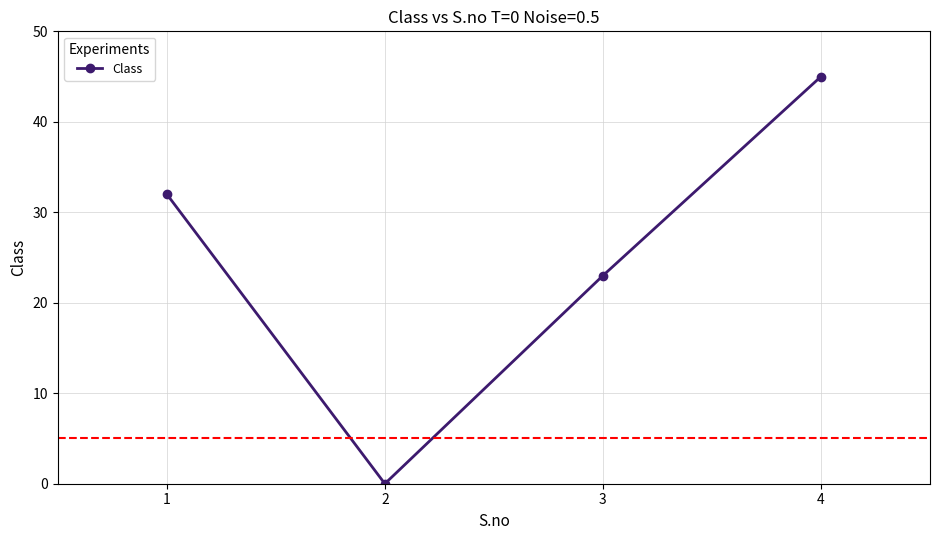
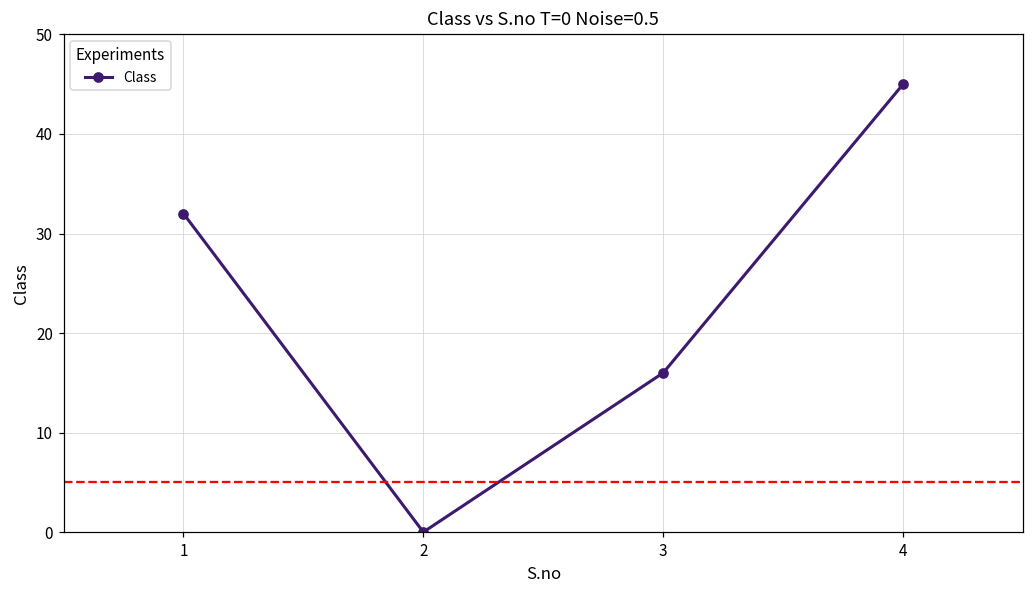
  {
    "1": 32,
    "2": 0,
-   "3": 23,
+   "3": 16,
    "4": 45
  }
